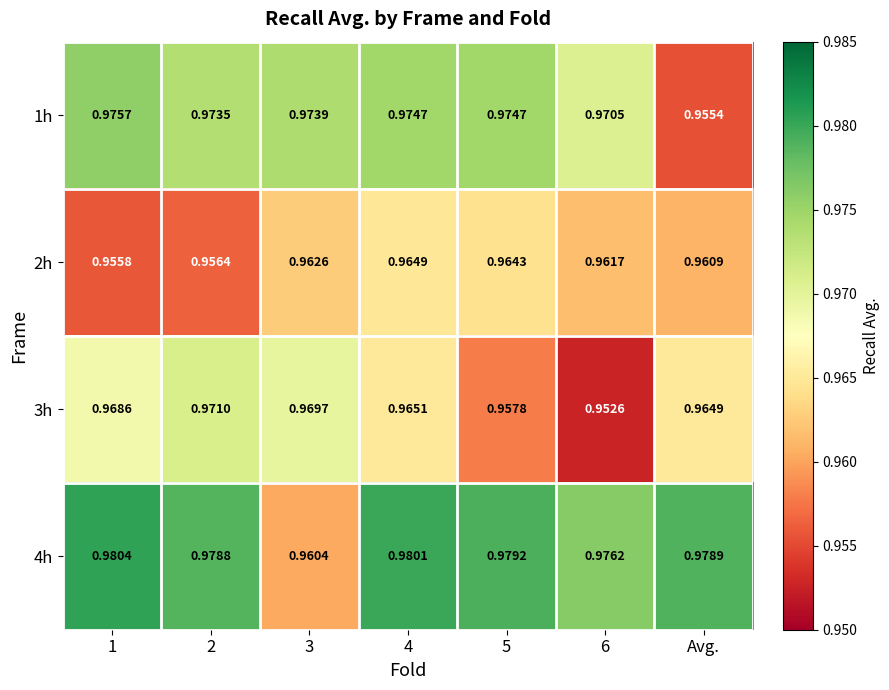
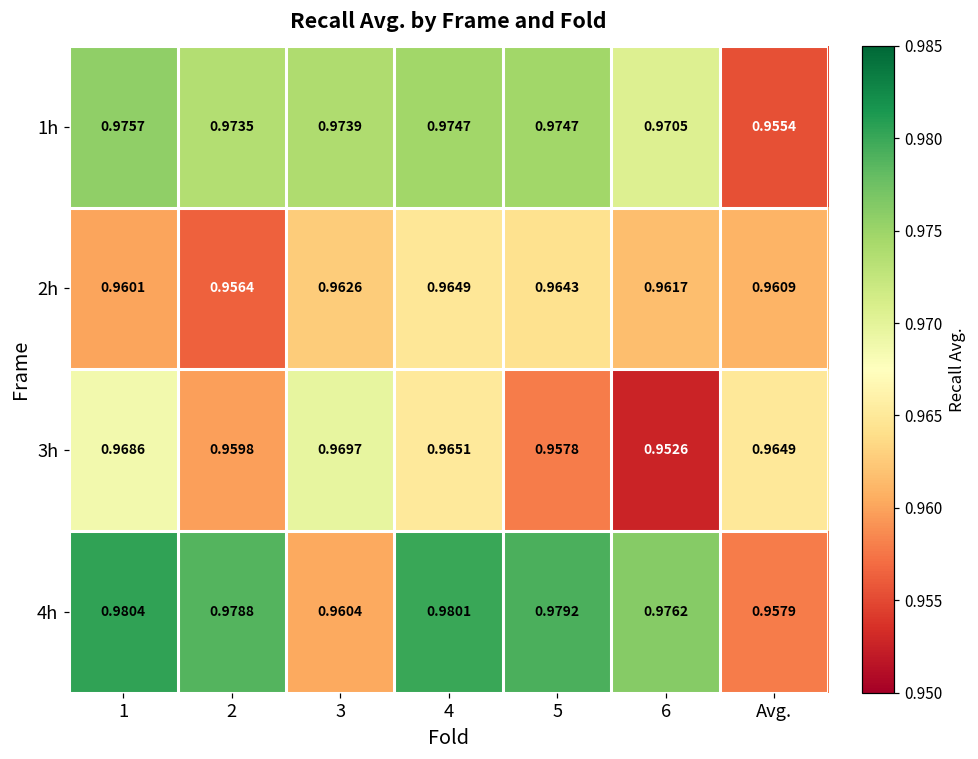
  {
    "1h": {
      "1": 0.9757,
      "2": 0.9735,
      "3": 0.9739,
      "4": 0.9747,
      "5": 0.9747,
      "6": 0.9705,
      "Avg.": 0.9554
    },
    "2h": {
-     "1": 0.9558,
+     "1": 0.9601,
      "2": 0.9564,
      "3": 0.9626,
      "4": 0.9649,
      "5": 0.9643,
      "6": 0.9617,
      "Avg.": 0.9609
    },
    "3h": {
      "1": 0.9686,
-     "2": 0.9710,
+     "2": 0.9598,
      "3": 0.9697,
      "4": 0.9651,
      "5": 0.9578,
      "6": 0.9526,
      "Avg.": 0.9649
    },
    "4h": {
      "1": 0.9804,
      "2": 0.9788,
      "3": 0.9604,
      "4": 0.9801,
      "5": 0.9792,
      "6": 0.9762,
-     "Avg.": 0.9789
+     "Avg.": 0.9579
    }
  }
